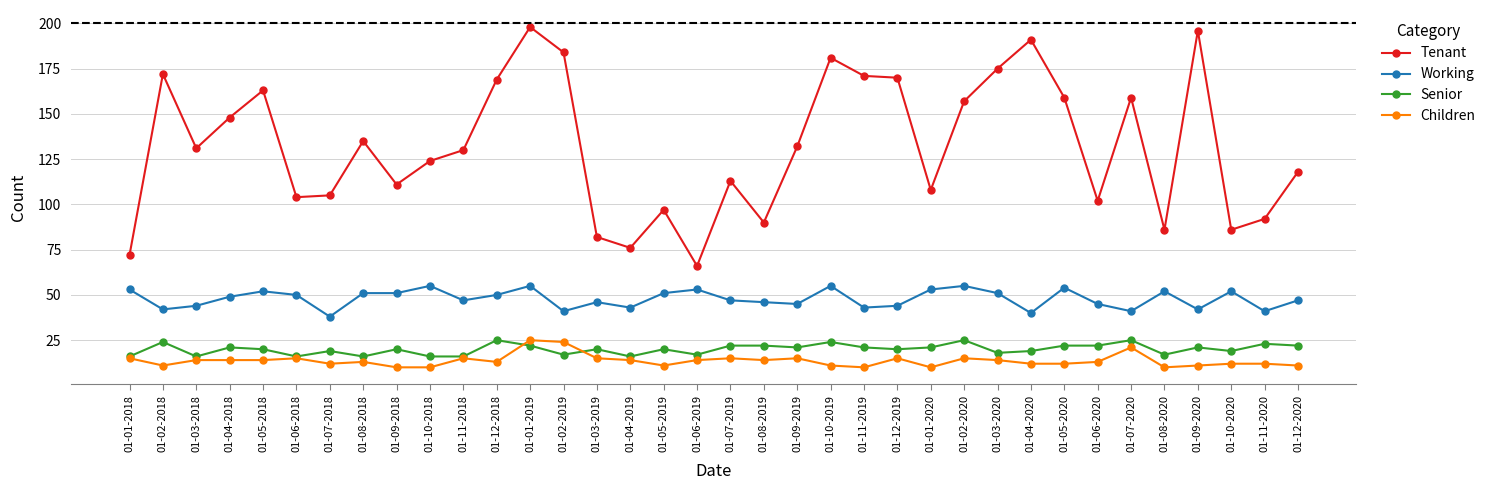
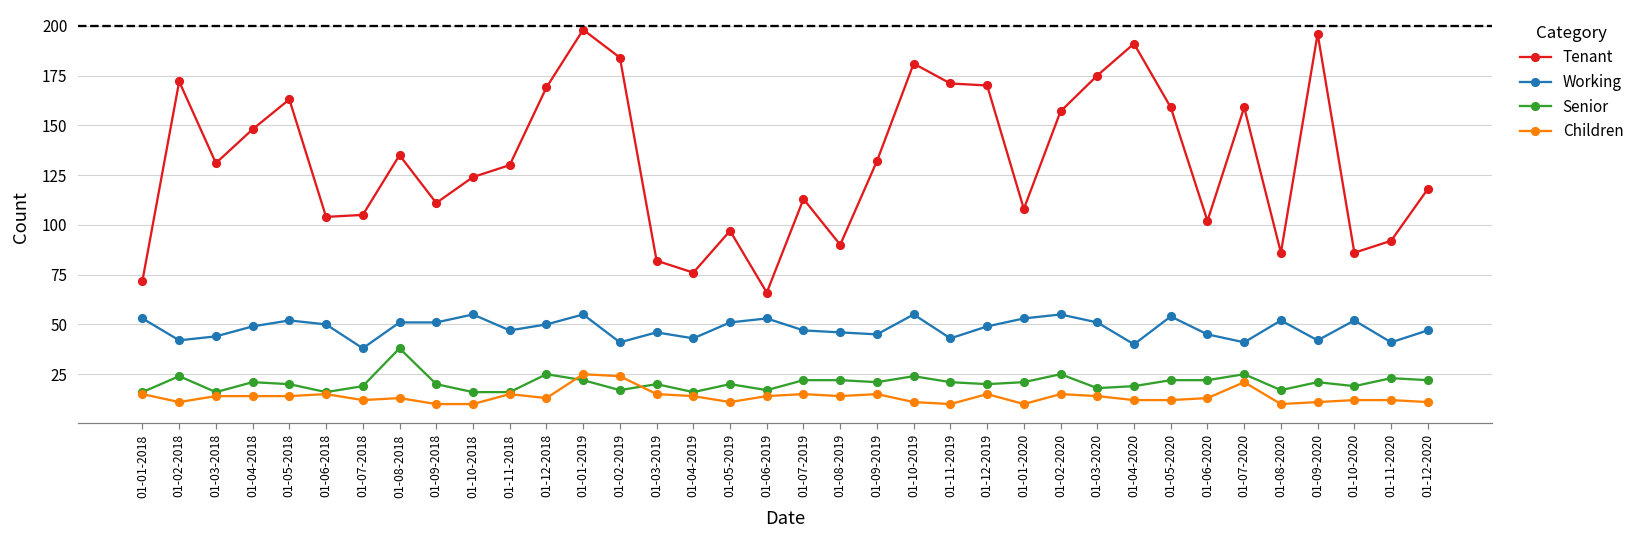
  {
    "Tenant": {
      "01-01-2018": 72,
      "01-02-2018": 172,
      "01-03-2018": 131,
      "01-04-2018": 148,
      "01-05-2018": 163,
      "01-06-2018": 104,
      "01-07-2018": 105,
      "01-08-2018": 135,
      "01-09-2018": 111,
      "01-10-2018": 124,
      "01-11-2018": 130,
      "01-12-2018": 169,
      "01-01-2019": 198,
      "01-02-2019": 184,
      "01-03-2019": 82,
      "01-04-2019": 76,
      "01-05-2019": 97,
      "01-06-2019": 66,
      "01-07-2019": 113,
      "01-08-2019": 90,
      "01-09-2019": 132,
      "01-10-2019": 181,
      "01-11-2019": 171,
      "01-12-2019": 170,
      "01-01-2020": 108,
      "01-02-2020": 157,
      "01-03-2020": 175,
      "01-04-2020": 191,
      "01-05-2020": 159,
      "01-06-2020": 102,
      "01-07-2020": 159,
      "01-08-2020": 86,
      "01-09-2020": 196,
      "01-10-2020": 86,
      "01-11-2020": 92,
      "01-12-2020": 118
    },
    "Working": {
      "01-01-2018": 53,
      "01-02-2018": 42,
      "01-03-2018": 44,
      "01-04-2018": 49,
      "01-05-2018": 52,
      "01-06-2018": 50,
      "01-07-2018": 38,
      "01-08-2018": 51,
      "01-09-2018": 51,
      "01-10-2018": 55,
      "01-11-2018": 47,
      "01-12-2018": 50,
      "01-01-2019": 55,
      "01-02-2019": 41,
      "01-03-2019": 46,
      "01-04-2019": 43,
      "01-05-2019": 51,
      "01-06-2019": 53,
      "01-07-2019": 47,
      "01-08-2019": 46,
      "01-09-2019": 45,
      "01-10-2019": 55,
      "01-11-2019": 43,
-     "01-12-2019": 44,
+     "01-12-2019": 49,
      "01-01-2020": 53,
      "01-02-2020": 55,
      "01-03-2020": 51,
      "01-04-2020": 40,
      "01-05-2020": 54,
      "01-06-2020": 45,
      "01-07-2020": 41,
      "01-08-2020": 52,
      "01-09-2020": 42,
      "01-10-2020": 52,
      "01-11-2020": 41,
      "01-12-2020": 47
    },
    "Senior": {
      "01-02-2018": 24,
      "01-03-2018": 16,
      "01-04-2018": 21,
      "01-05-2018": 20,
      "01-07-2018": 19,
-     "01-08-2018": 16,
+     "01-08-2018": 38,
      "01-09-2018": 20,
      "01-10-2018": 16,
      "01-12-2018": 25,
      "01-01-2019": 22,
      "01-02-2019": 17,
      "01-03-2019": 20,
      "01-04-2019": 16,
      "01-05-2019": 20,
      "01-06-2019": 17,
      "01-07-2019": 22,
      "01-08-2019": 22,
      "01-09-2019": 21,
      "01-10-2019": 24,
      "01-11-2019": 21,
      "01-12-2019": 20,
      "01-01-2020": 21,
      "01-02-2020": 25,
      "01-03-2020": 18,
      "01-04-2020": 19,
      "01-05-2020": 22,
      "01-06-2020": 22,
      "01-07-2020": 25,
      "01-08-2020": 17,
      "01-09-2020": 21,
      "01-10-2020": 19,
      "01-11-2020": 23,
      "01-12-2020": 22
    },
    "Children": {
      "01-02-2018": 11,
      "01-03-2018": 14,
      "01-04-2018": 14,
      "01-05-2018": 14,
      "01-07-2018": 12,
      "01-08-2018": 13,
      "01-09-2018": 10,
      "01-10-2018": 10,
      "01-12-2018": 13,
      "01-01-2019": 25,
      "01-02-2019": 24,
      "01-03-2019": 15,
      "01-04-2019": 14,
      "01-05-2019": 11,
      "01-06-2019": 14,
      "01-07-2019": 15,
      "01-08-2019": 14,
      "01-09-2019": 15,
      "01-10-2019": 11,
      "01-11-2019": 10,
      "01-12-2019": 15,
      "01-01-2020": 10,
      "01-02-2020": 15,
      "01-03-2020": 14,
      "01-04-2020": 12,
      "01-05-2020": 12,
      "01-06-2020": 13,
      "01-07-2020": 21,
      "01-08-2020": 10,
      "01-09-2020": 11,
      "01-10-2020": 12,
      "01-11-2020": 12,
      "01-12-2020": 11
    }
  }
